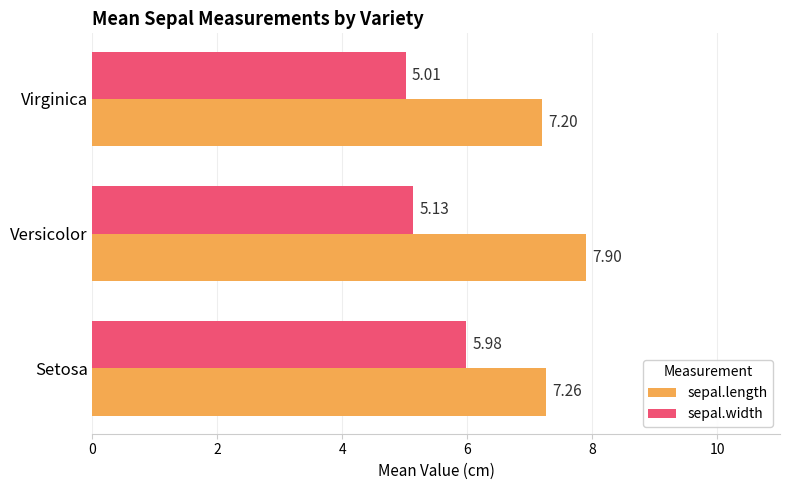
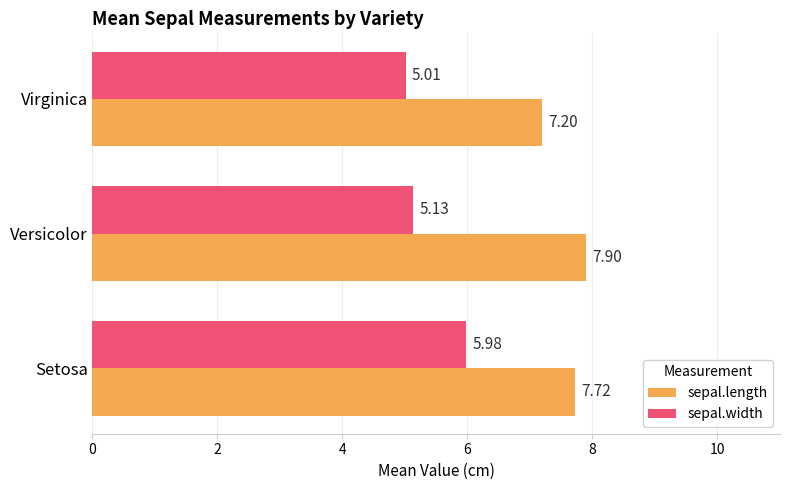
  {
    "sepal.length": {
      "Virginica": 7.20,
      "Versicolor": 7.90,
-     "Setosa": 7.26
+     "Setosa": 7.72
    },
    "sepal.width": {
      "Virginica": 5.01,
      "Versicolor": 5.13,
      "Setosa": 5.98
    }
  }
